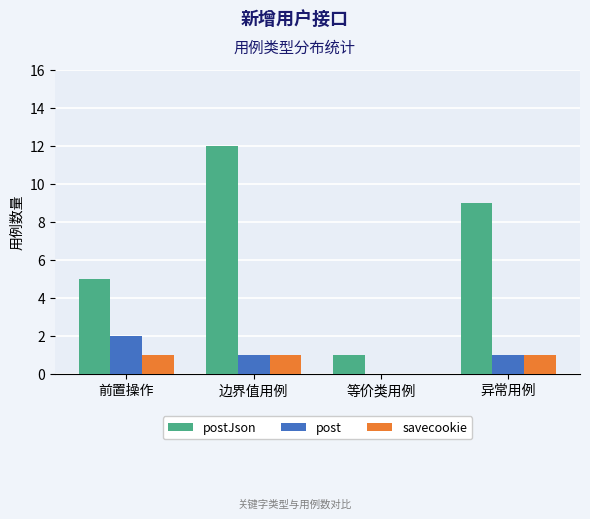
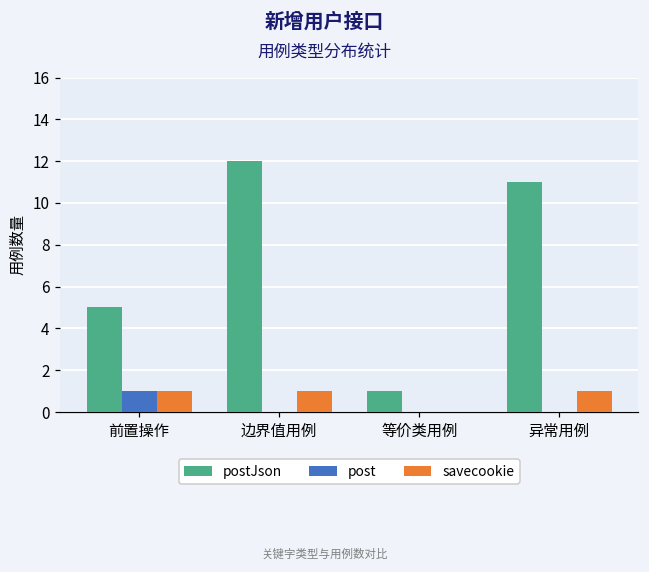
  {
    "postJson": {
      "前置操作": 5,
      "边界值用例": 12,
      "等价类用例": 1,
-     "异常用例": 9
+     "异常用例": 11
    },
    "post": {
-     "前置操作": 2,
-     "边界值用例": 1,
+     "前置操作": 1,
+     "边界值用例": 0,
      "等价类用例": 0,
-     "异常用例": 1
+     "异常用例": 0
    },
    "savecookie": {
      "前置操作": 1,
      "边界值用例": 1,
      "等价类用例": 0,
      "异常用例": 1
    }
  }
